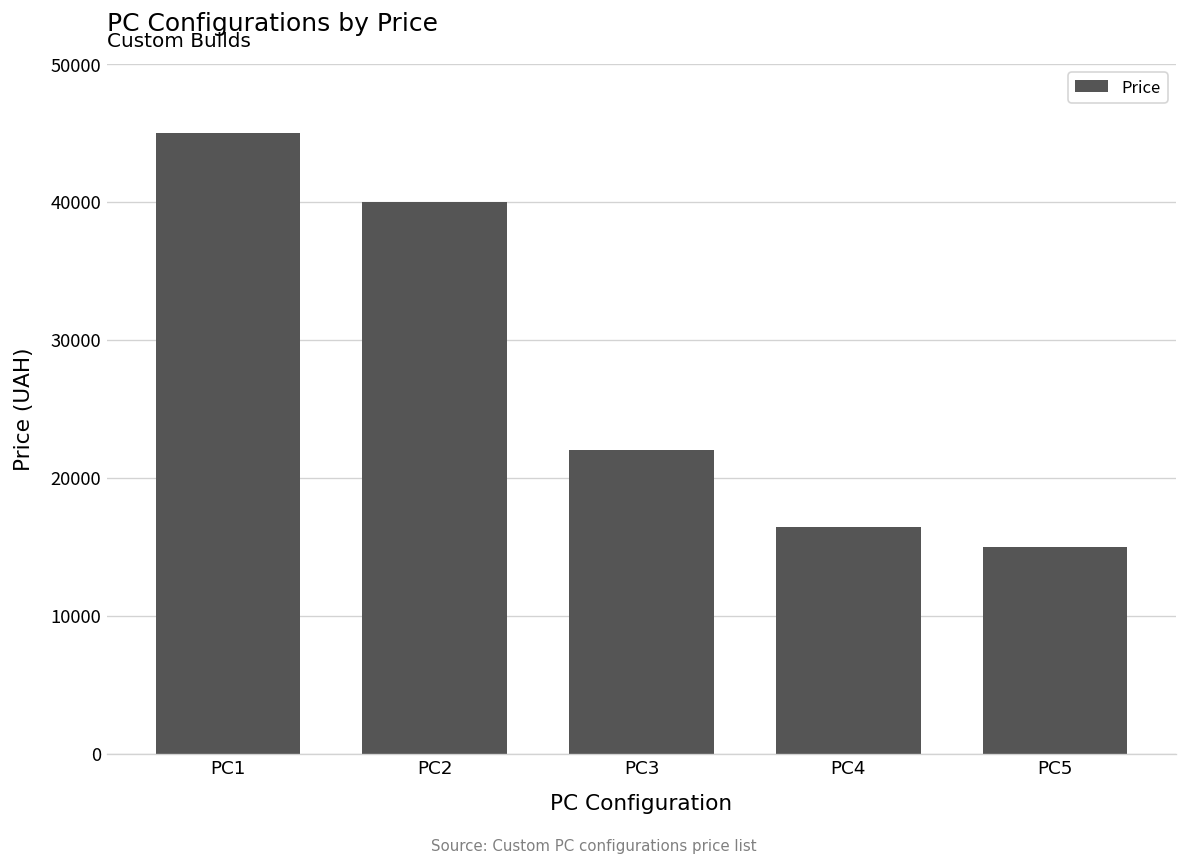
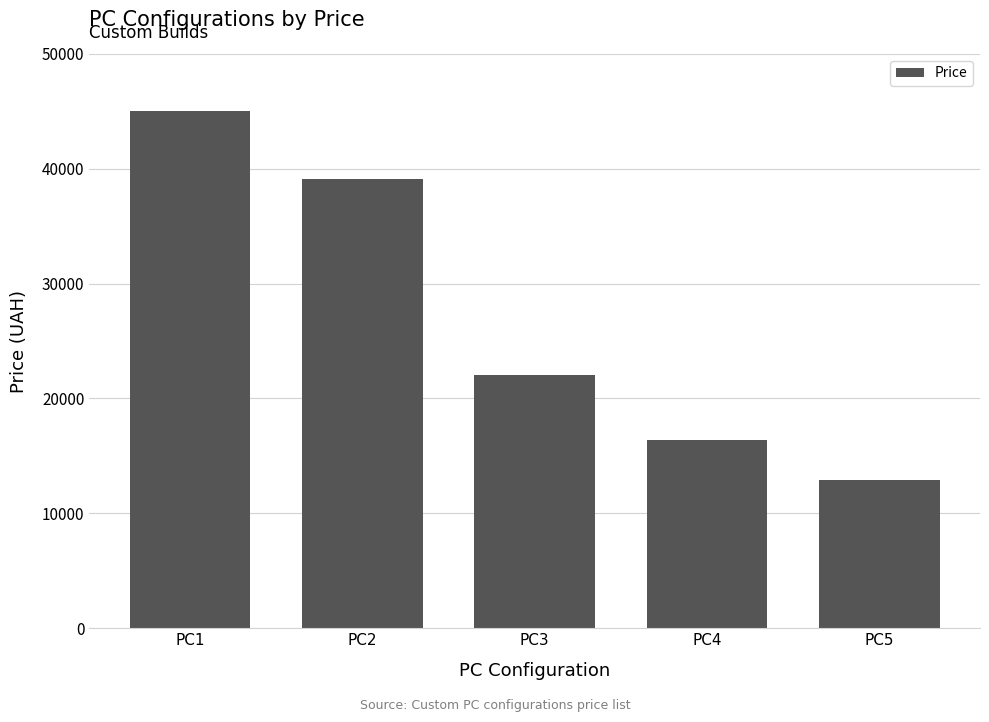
  {
    "PC1": 45000,
-   "PC2": 40000,
+   "PC2": 39100,
    "PC3": 22000,
    "PC4": 16400,
-   "PC5": 15000
+   "PC5": 12900
  }
